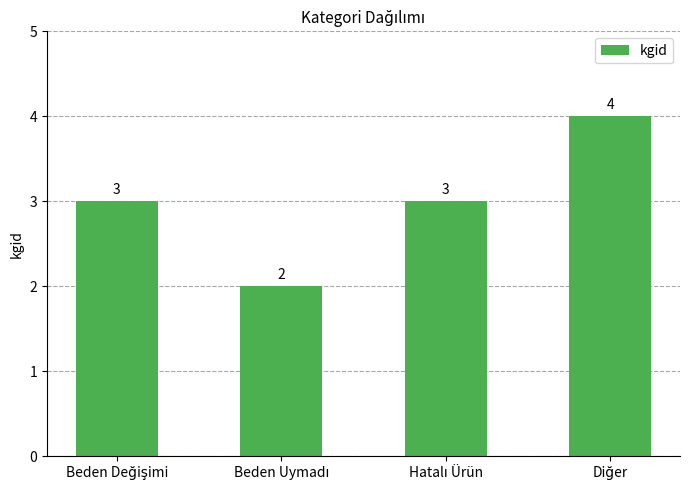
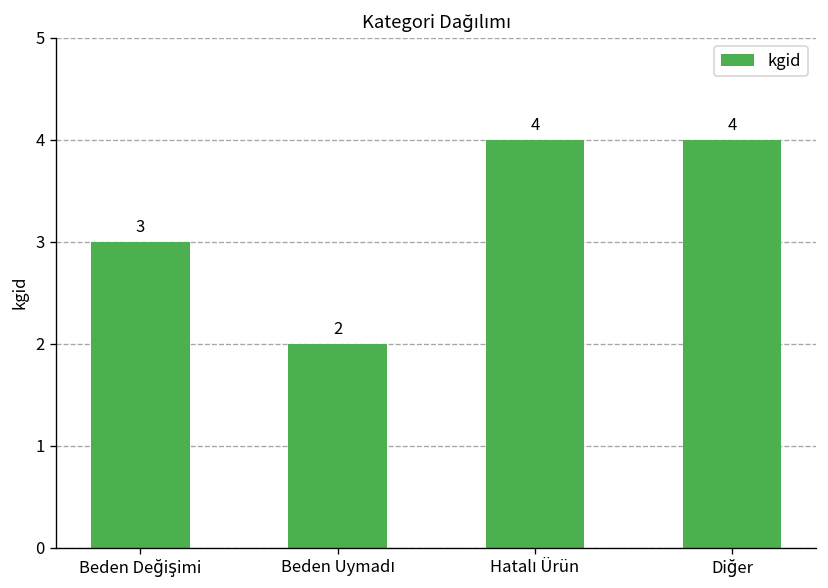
  {
    "Beden Değişimi": 3,
    "Beden Uymadı": 2,
-   "Hatalı Ürün": 3,
+   "Hatalı Ürün": 4,
    "Diğer": 4
  }
